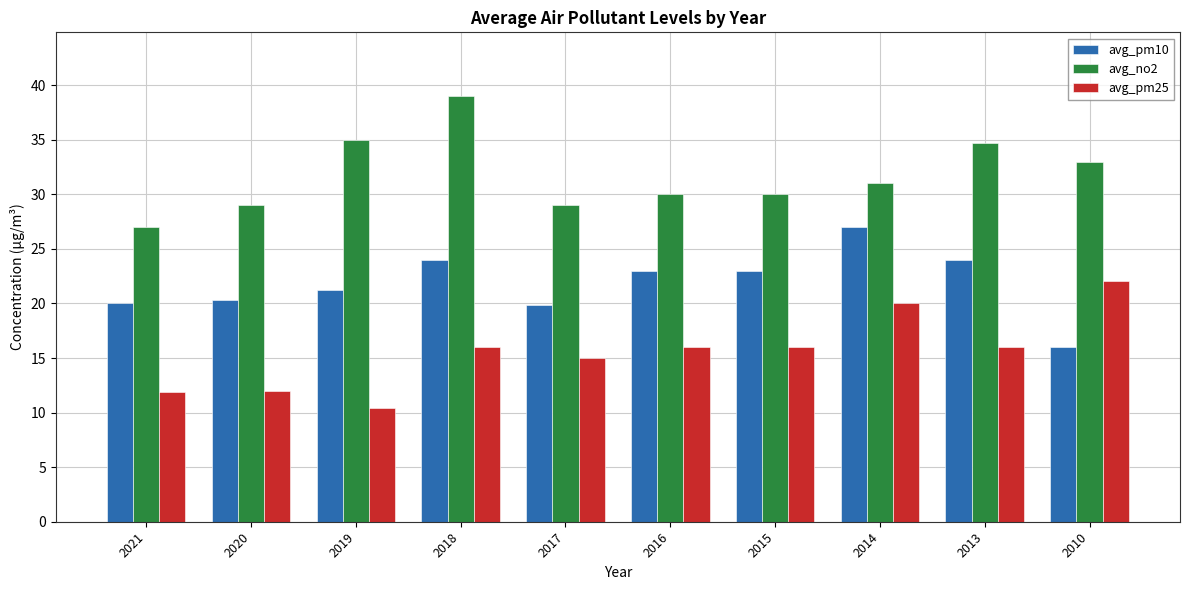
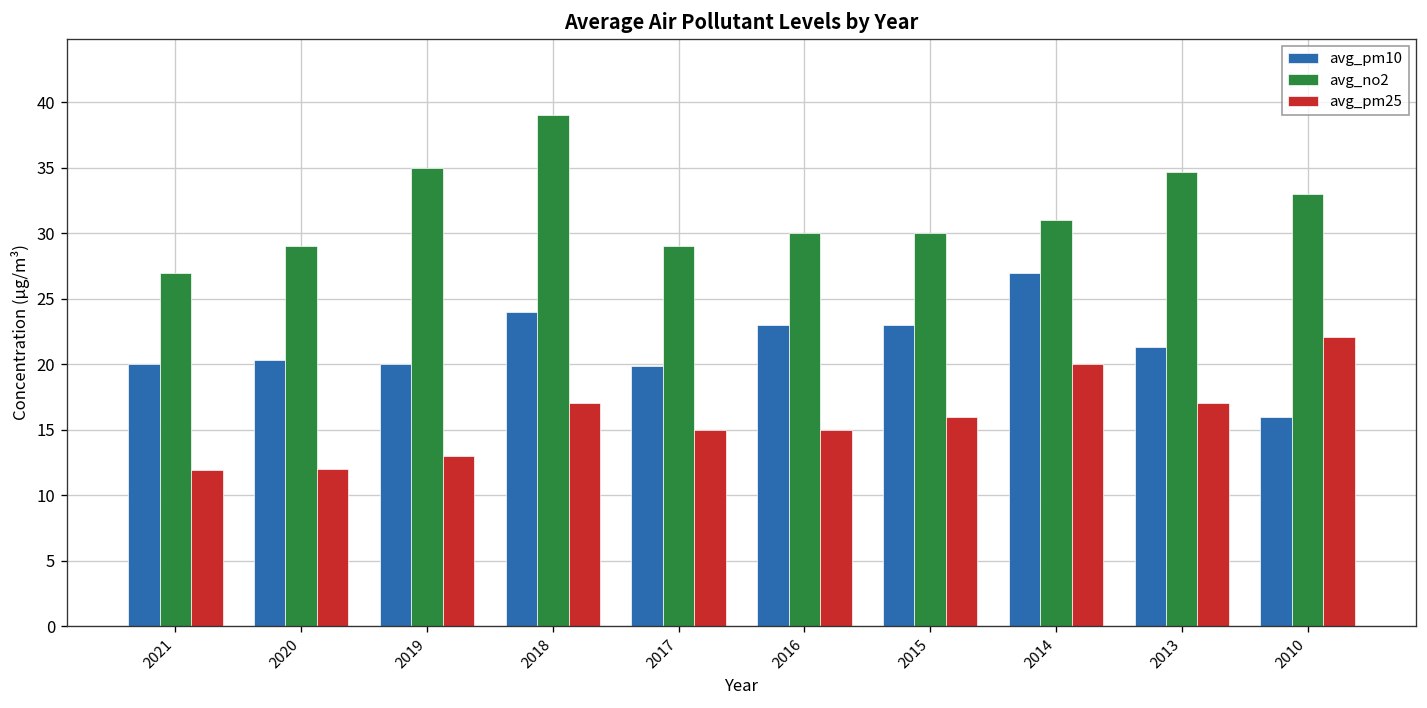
  {
    "avg_pm10": {
      "2021": 20.0,
      "2020": 20.3,
-     "2019": 21.2,
+     "2019": 20.0,
      "2018": 24.0,
      "2017": 19.9,
      "2016": 23.0,
      "2015": 23.0,
      "2014": 27.0,
-     "2013": 24.0,
+     "2013": 21.3,
      "2010": 16.0
    },
    "avg_no2": {
      "2021": 27.0,
      "2020": 29.0,
      "2019": 35.0,
      "2018": 39.0,
      "2017": 29.0,
      "2016": 30.0,
      "2015": 30.0,
      "2014": 31.0,
      "2013": 34.7,
      "2010": 33.0
    },
    "avg_pm25": {
      "2021": 11.9,
      "2020": 12.0,
-     "2019": 10.4,
-     "2018": 16,
+     "2019": 13.0,
+     "2018": 17,
      "2017": 15.0,
-     "2016": 16,
+     "2016": 15,
      "2015": 16.0,
      "2014": 20.0,
-     "2013": 16,
+     "2013": 17,
      "2010": 22.1
    }
  }
